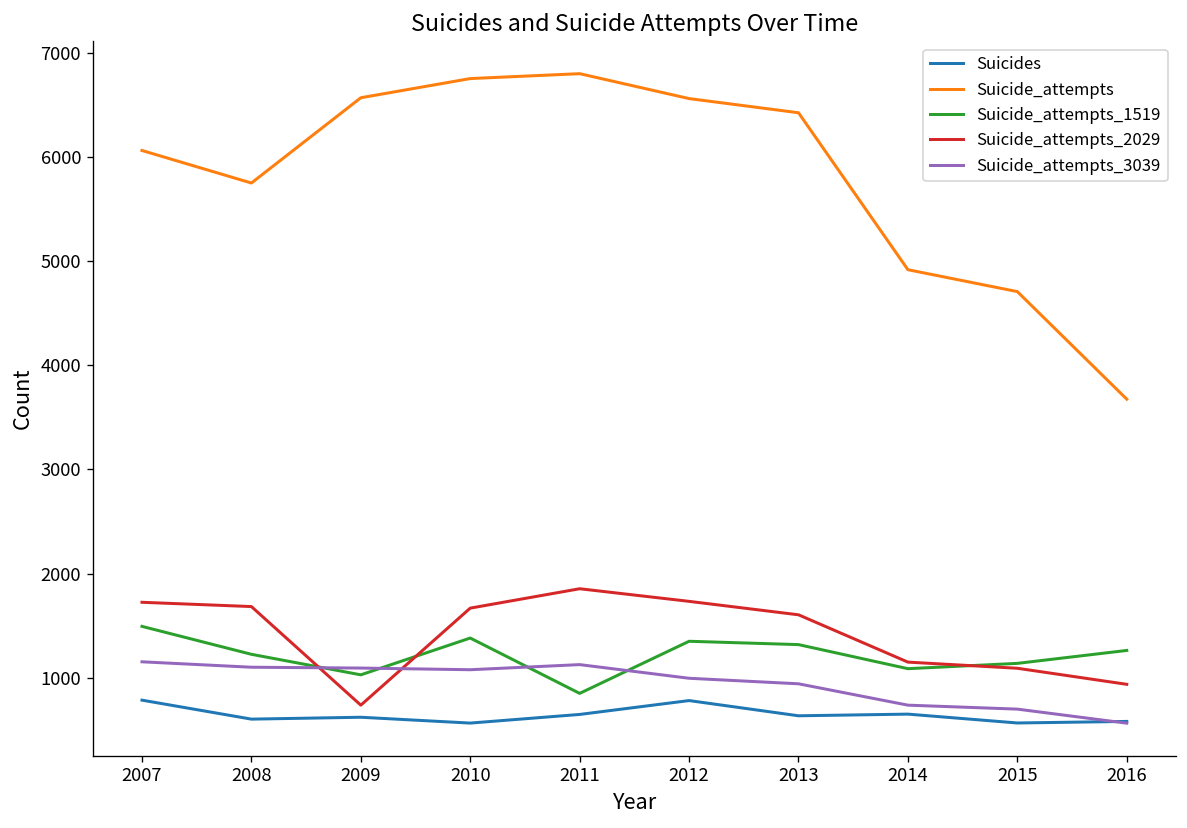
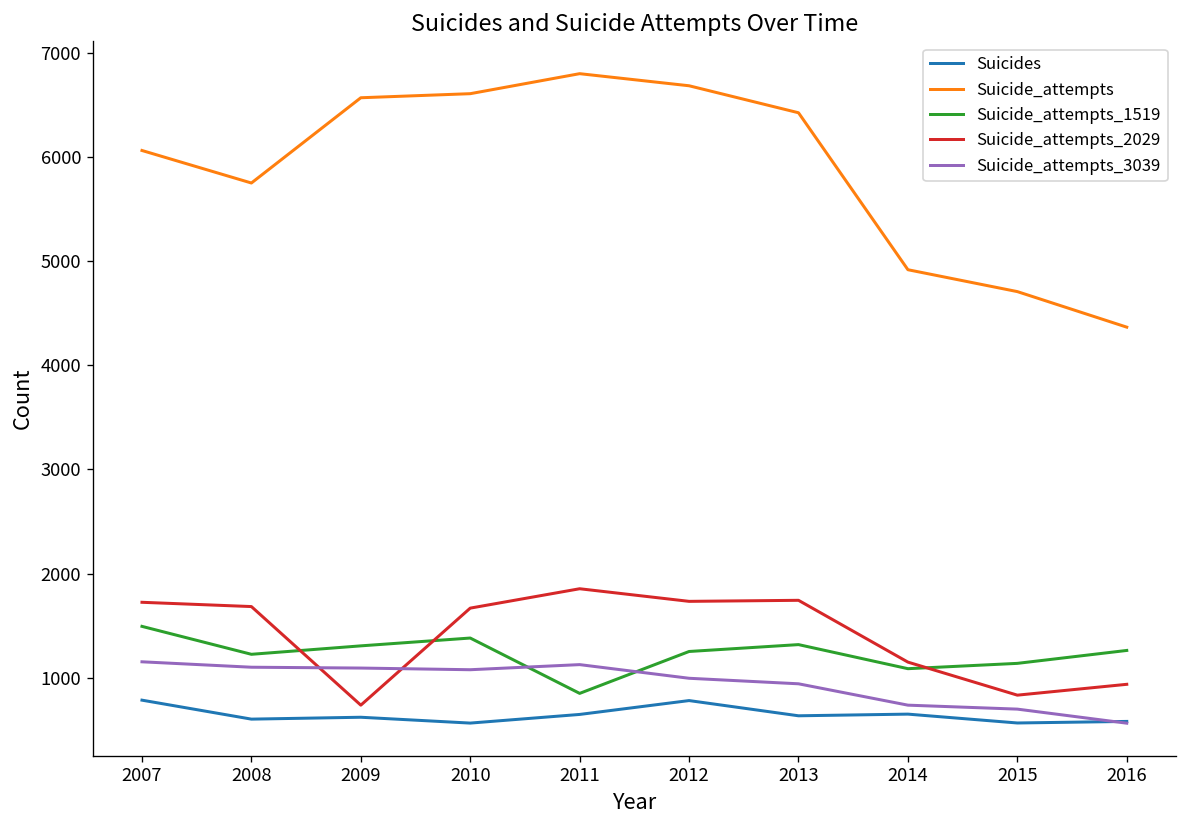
  {
    "Suicides": {
      "2007": 800,
      "2008": 600,
      "2009": 600,
      "2010": 600,
      "2011": 600,
      "2012": 800,
      "2013": 600,
      "2014": 700,
      "2015": 600
    },
    "Suicide_attempts": {
      "2007": 6100,
      "2008": 5700,
      "2009": 6600,
-     "2010": 6800,
+     "2010": 6600,
      "2011": 6800,
-     "2012": 6600,
+     "2012": 6700,
      "2013": 6400,
      "2014": 4900,
      "2015": 4700,
-     "2016": 3700
+     "2016": 4400
    },
    "Suicide_attempts_1519": {
      "2007": 1500,
      "2008": 1200,
-     "2009": 1000,
+     "2009": 1300,
      "2010": 1400,
      "2011": 900,
-     "2012": 1400,
+     "2012": 1300,
      "2013": 1300,
      "2014": 1100,
      "2015": 1100,
      "2016": 1300
    },
    "Suicide_attempts_2029": {
      "2007": 1700,
      "2008": 1700,
      "2009": 700,
      "2010": 1700,
      "2011": 1900,
      "2012": 1700,
-     "2013": 1600,
+     "2013": 1700,
      "2014": 1200,
-     "2015": 1100,
+     "2015": 800,
      "2016": 900
    },
    "Suicide_attempts_3039": {
      "2007": 1200,
      "2008": 1100,
      "2009": 1100,
      "2010": 1100,
      "2011": 1100,
      "2012": 1000,
      "2013": 900,
      "2014": 700,
      "2015": 700
    }
  }
